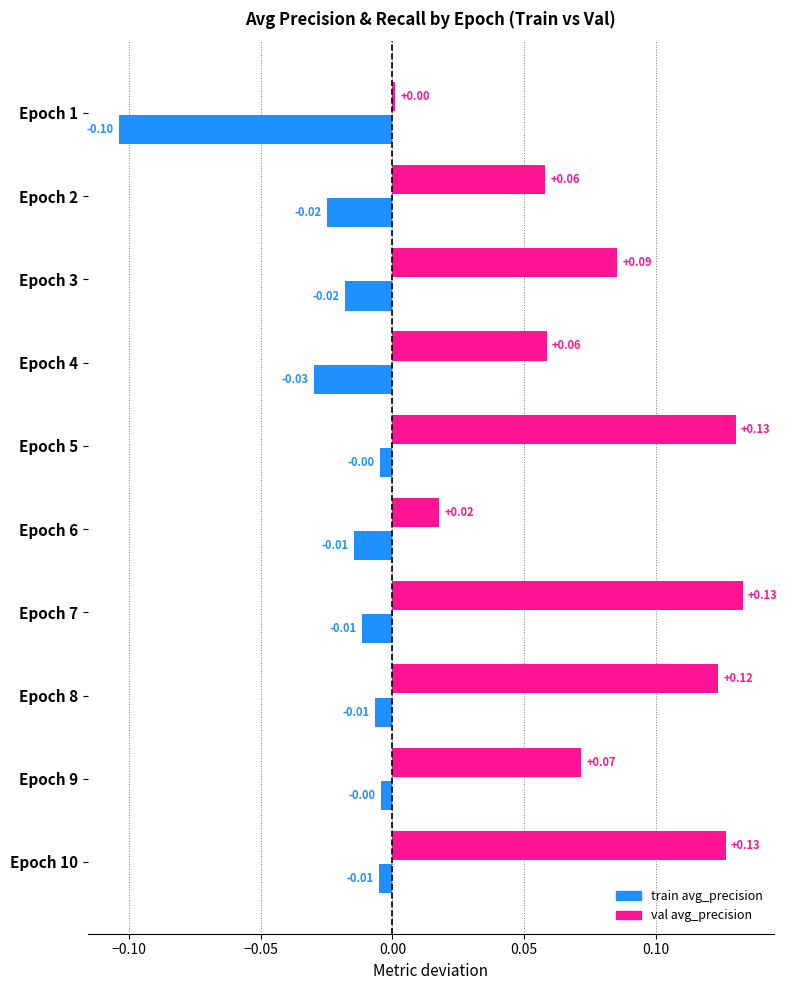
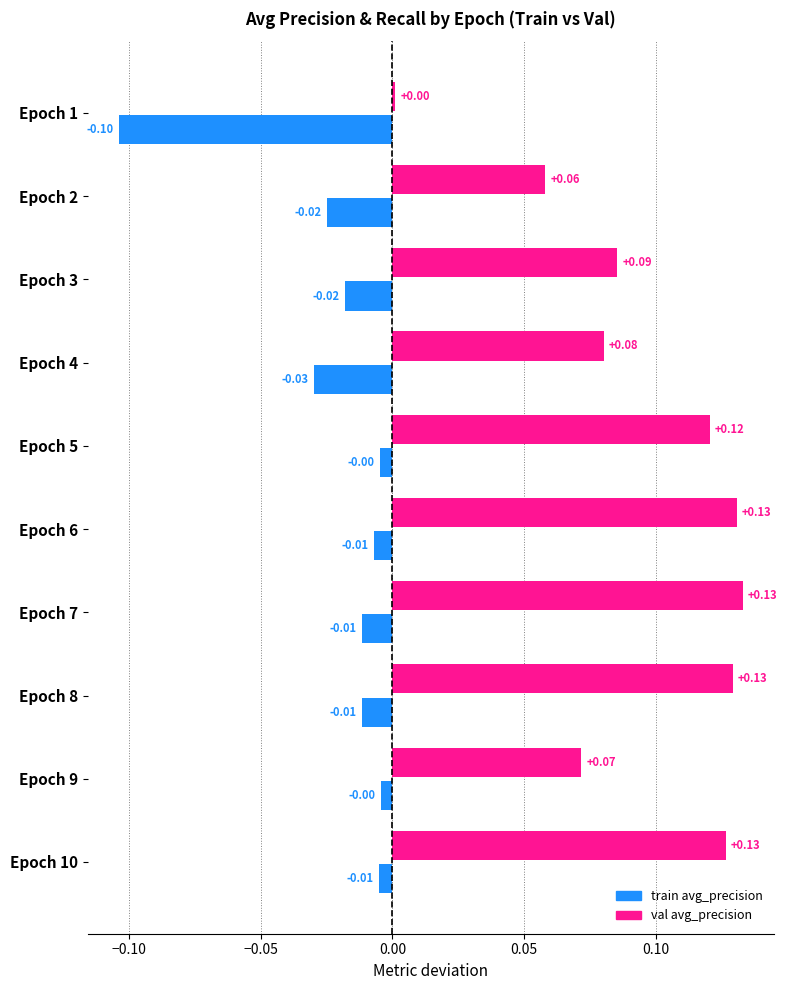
  {
    "train avg_precision": {
-     "Epoch 6": "-0.015",
-     "Epoch 8": "-0.007"
+     "Epoch 6": "-0.007",
+     "Epoch 8": "-0.011"
    },
    "val avg_precision": {
      "Epoch 1": "+0.00",
      "Epoch 2": "+0.06",
      "Epoch 3": "+0.09",
-     "Epoch 4": "+0.06",
-     "Epoch 5": "+0.13",
-     "Epoch 6": "+0.02",
+     "Epoch 4": "+0.08",
+     "Epoch 5": "+0.12",
+     "Epoch 6": "+0.13",
      "Epoch 7": "+0.13",
-     "Epoch 8": "+0.12",
+     "Epoch 8": "+0.13",
      "Epoch 9": "+0.07",
      "Epoch 10": "+0.13"
    }
  }
